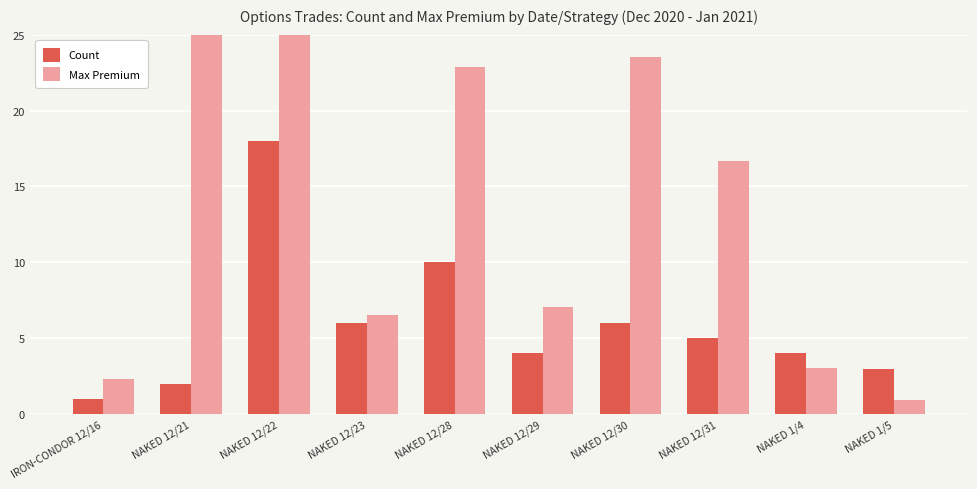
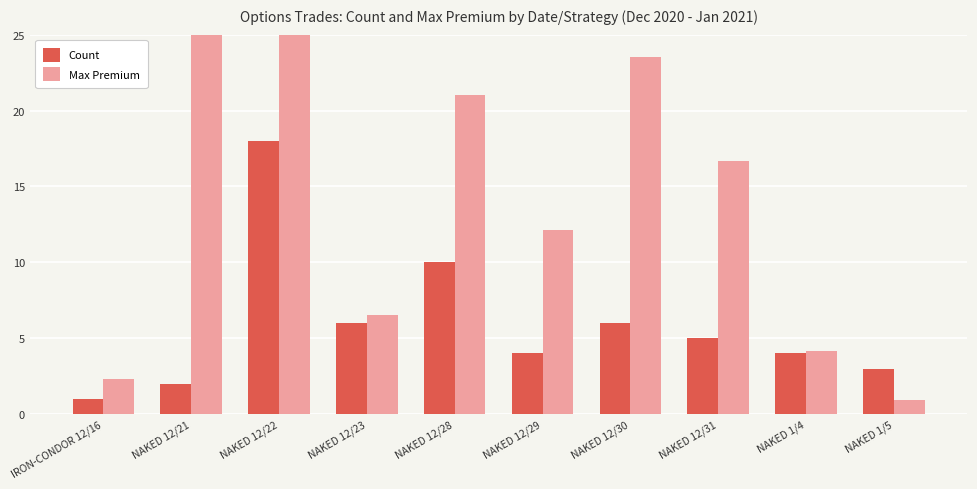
  {
    "Count": {
      "IRON-CONDOR 12/16": 1.0,
      "NAKED 12/21": 2.0,
      "NAKED 12/22": 18.0,
      "NAKED 12/23": 6.0,
      "NAKED 12/28": 10.0,
      "NAKED 12/29": 4.0,
      "NAKED 12/30": 6.0,
      "NAKED 12/31": 5.0,
      "NAKED 1/4": 4.0,
      "NAKED 1/5": 3.0
    },
    "Max Premium": {
      "IRON-CONDOR 12/16": 2.3,
      "NAKED 12/23": 6.5,
-     "NAKED 12/28": 22.9,
-     "NAKED 12/29": 7.1,
+     "NAKED 12/28": 21.0,
+     "NAKED 12/29": 12.2,
      "NAKED 12/30": 23.6,
      "NAKED 12/31": 16.7,
-     "NAKED 1/4": 3.0,
+     "NAKED 1/4": 4.2,
      "NAKED 1/5": 0.9
    }
  }
